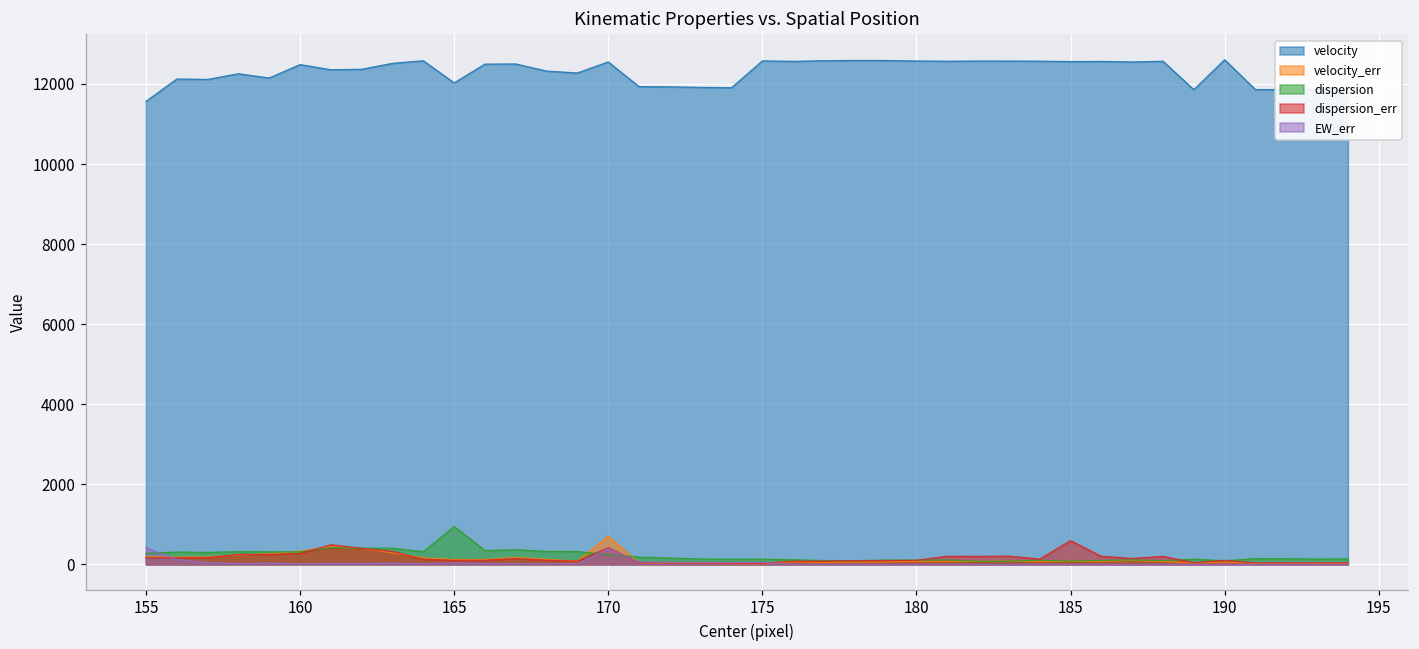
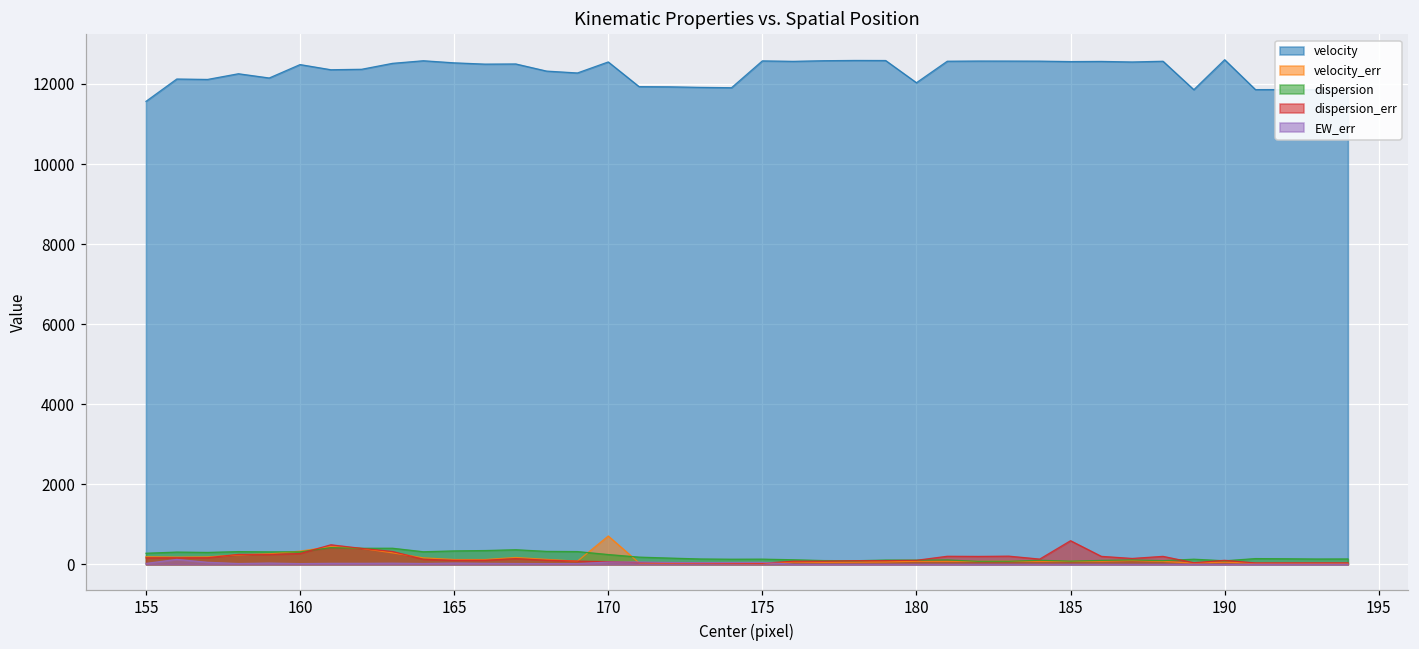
  {
    "velocity": {
      "155": 11600,
      "160": 12500,
-     "165": 12000,
+     "165": 12500,
      "170": 12600,
      "175": 12600,
-     "180": 12600,
+     "180": 12000,
      "185": 12600,
      "190": 12600
    },
    "velocity_err": {
      "170": 700
    },
    "dispersion": {
      "155": 300,
-     "165": 900,
+     "165": 300,
      "170": 200,
      "175": 100
    },
    "dispersion_err": {
-     "170": 400,
+     "170": 100,
      "185": 600
    },
    "EW_err": {
-     "155": 400,
+     "155": 0,
      "160": 0,
-     "170": 400,
+     "170": 100,
      "180": 0,
      "185": 0
    }
  }
